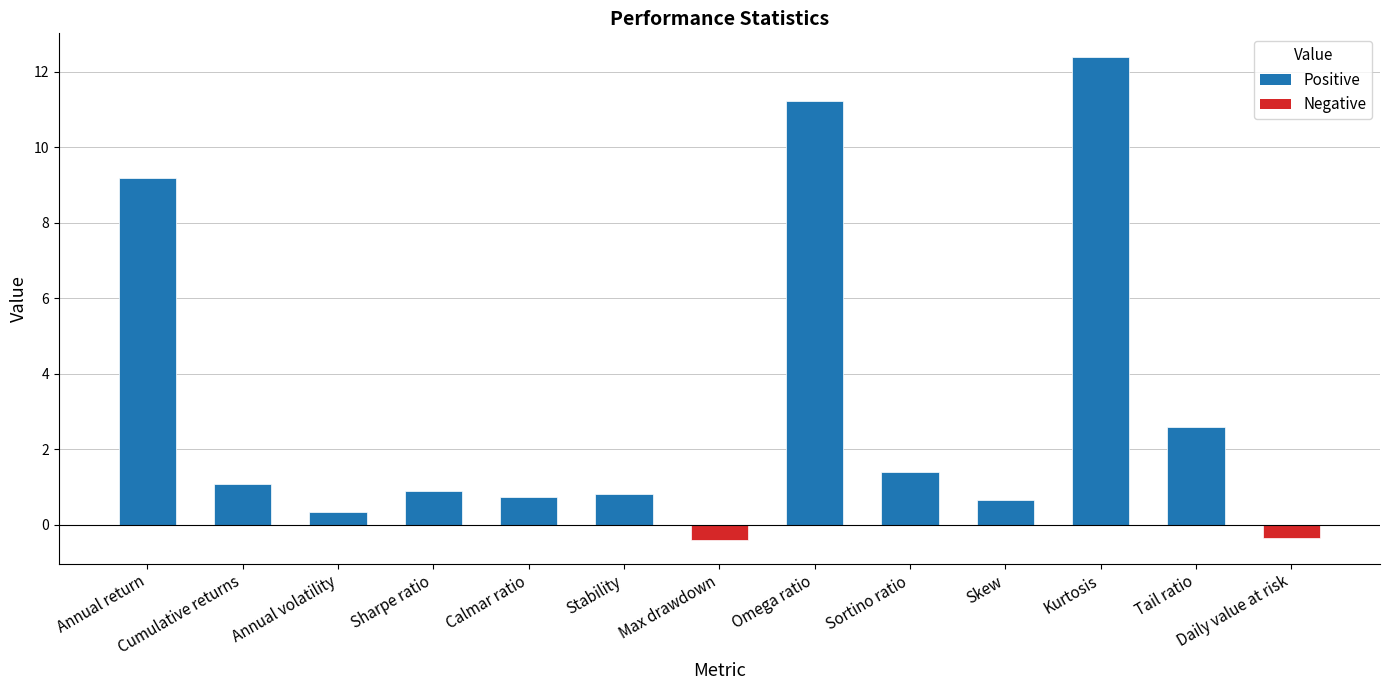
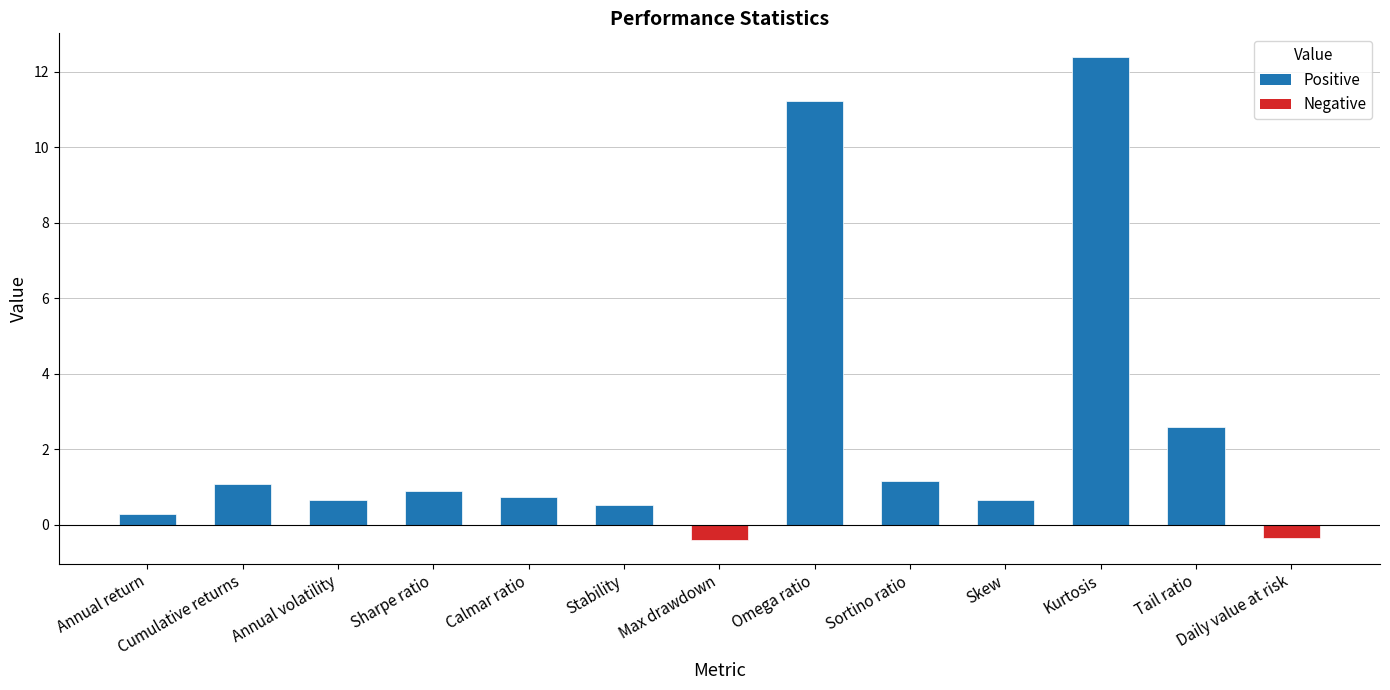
  {
-   "Annual return": 9.2,
+   "Annual return": 0.3,
    "Cumulative returns": 1.1,
-   "Annual volatility": 0.3,
+   "Annual volatility": 0.7,
    "Sharpe ratio": 0.9,
    "Calmar ratio": 0.7,
-   "Stability": 0.8,
+   "Stability": 0.5,
    "Max drawdown": -0.4,
    "Omega ratio": 11.2,
-   "Sortino ratio": 1.4,
+   "Sortino ratio": 1.2,
    "Skew": 0.7,
    "Kurtosis": 12.4,
    "Tail ratio": 2.6,
    "Daily value at risk": -0.4
  }
